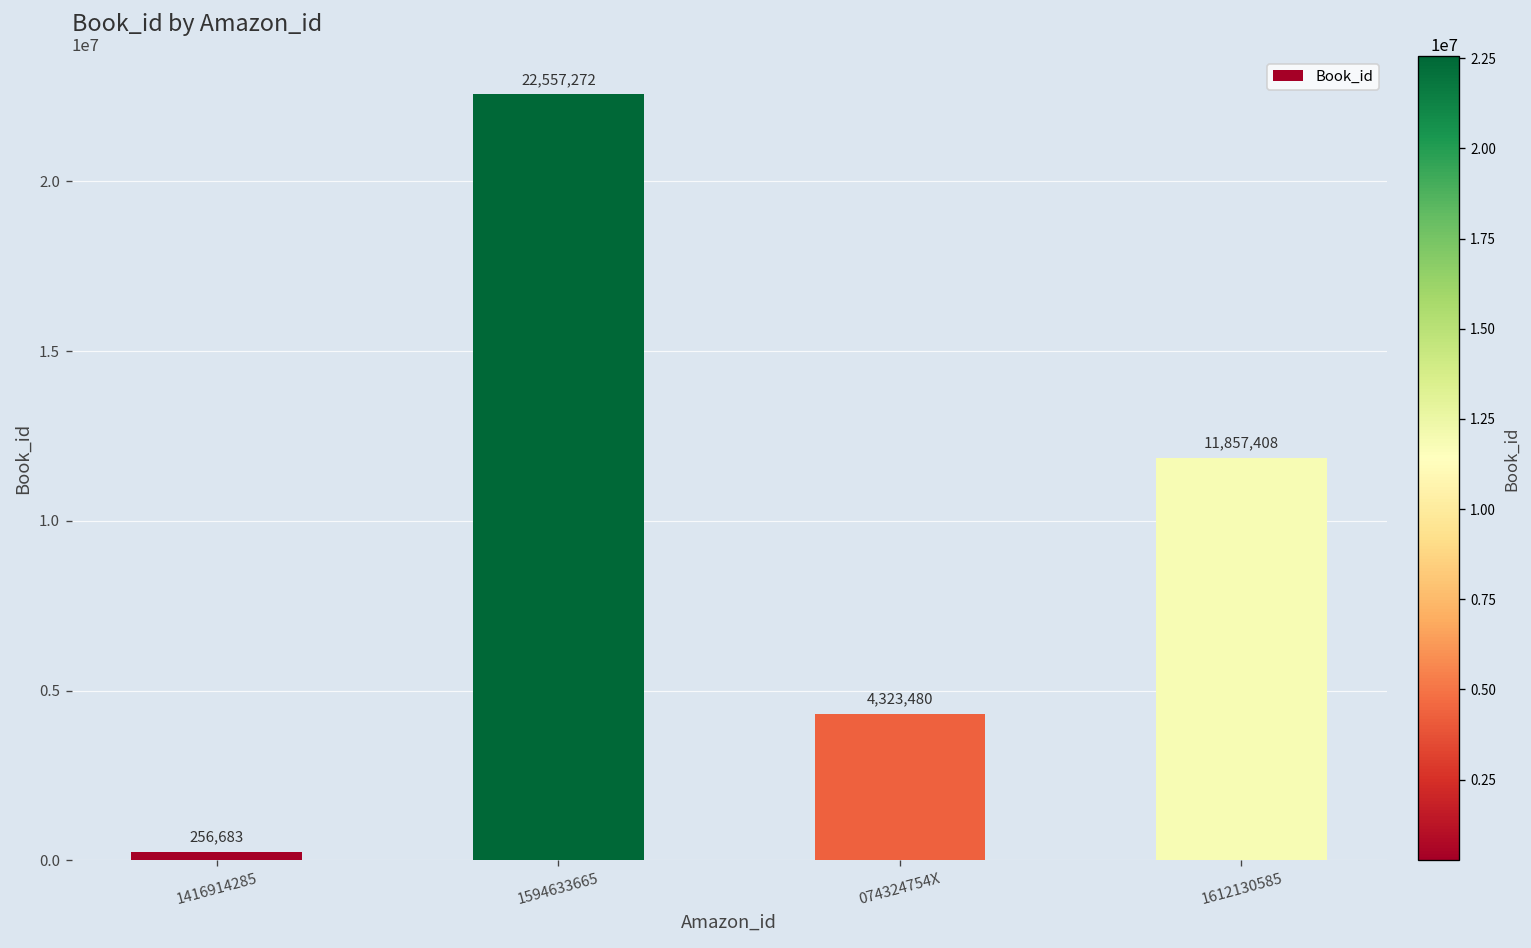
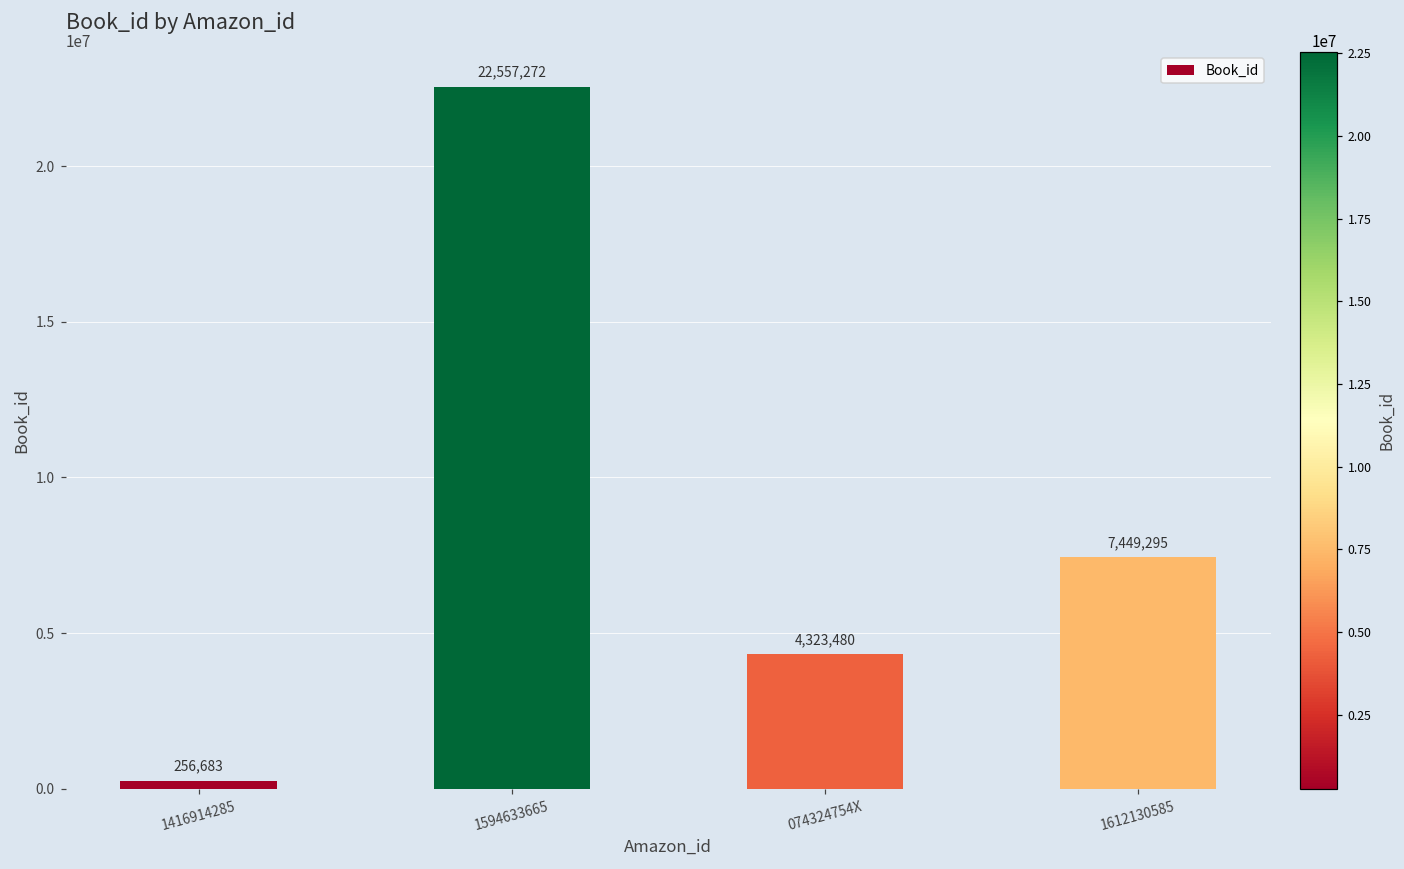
  {
    "1416914285": "256,683",
    "1594633665": "22,557,272",
    "074324754X": "4,323,480",
-   "1612130585": "11,857,408"
+   "1612130585": "7,449,295"
  }
